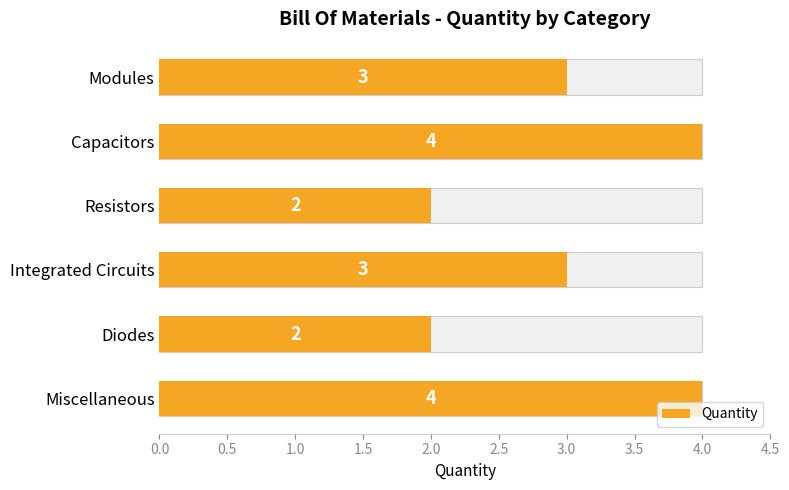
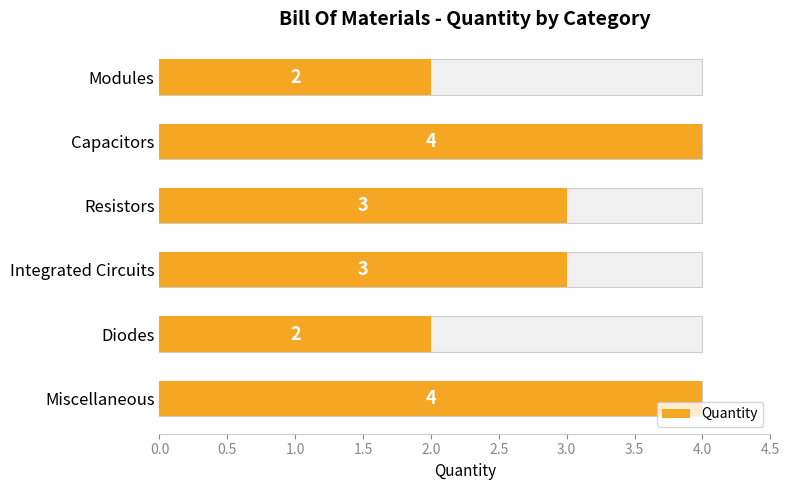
  {
    "Quantity": {
-     "Modules": 3,
+     "Modules": 2,
      "Capacitors": 4,
-     "Resistors": 2,
+     "Resistors": 3,
      "Miscellaneous": 4
    }
  }
